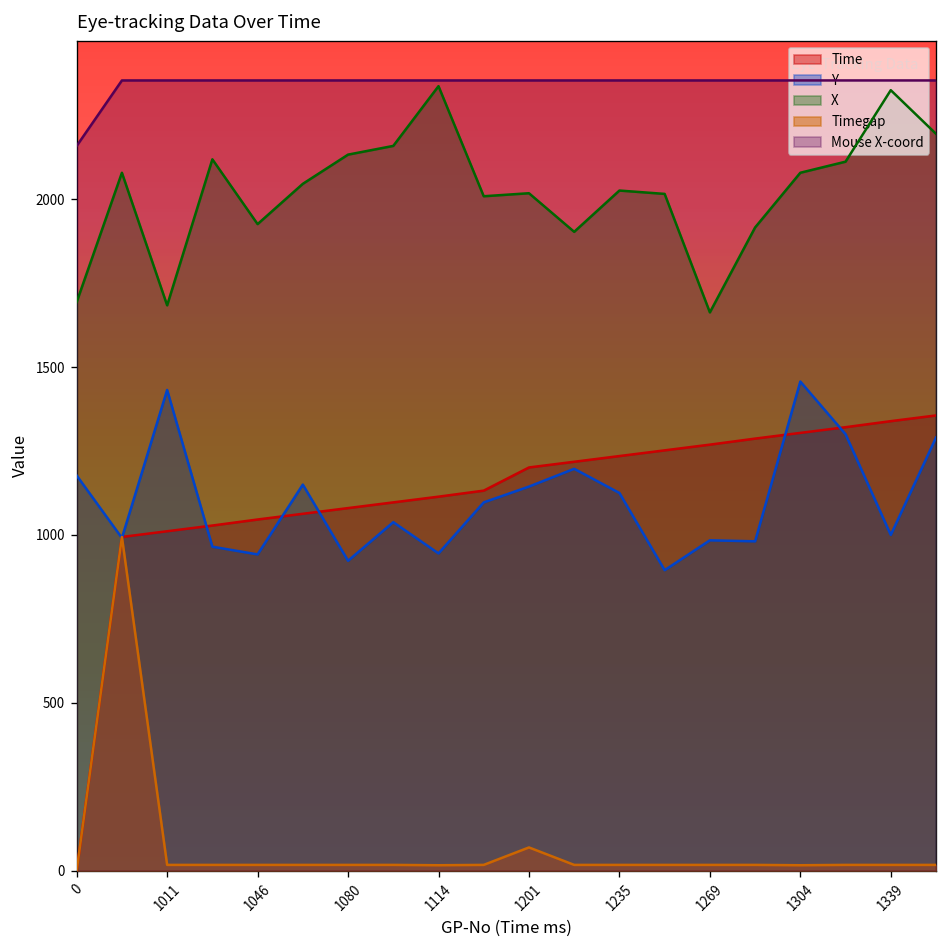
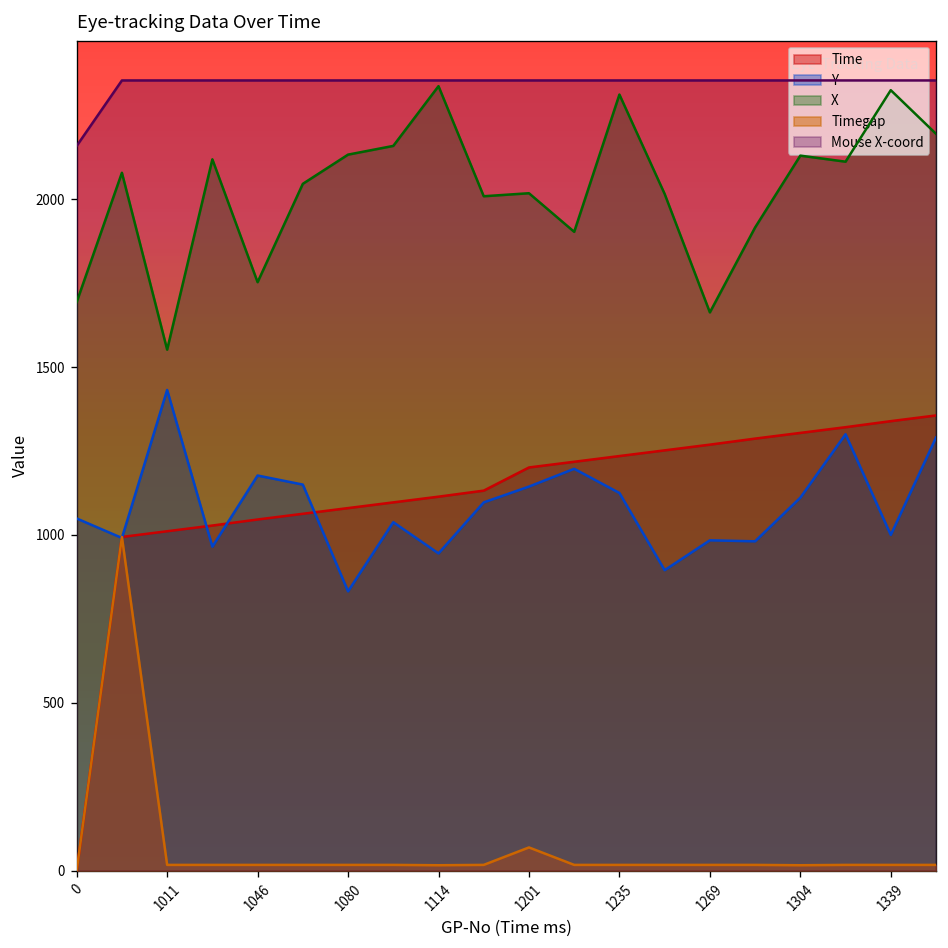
  {
    "Y": {
-     "0": 1180,
+     "0": 1050,
      "1011": 1430,
-     "1046": 940,
-     "1080": 920,
+     "1046": 1180,
+     "1080": 830,
      "1114": 950,
      "1201": 1140,
      "1235": 1130,
      "1269": 980,
-     "1304": 1460,
+     "1304": 1110,
      "1339": 1000
    },
    "X": {
      "0": 1690,
-     "1011": 1680,
-     "1046": 1930,
+     "1011": 1550,
+     "1046": 1750,
      "1080": 2130,
      "1114": 2340,
      "1201": 2020,
-     "1235": 2030,
+     "1235": 2310,
      "1269": 1660,
-     "1304": 2080
+     "1304": 2130
    },
    "Mouse X-coord": {
      "0": 2160,
      "1011": 2350,
      "1046": 2350,
      "1080": 2350,
      "1114": 2350,
      "1201": 2350,
      "1235": 2350,
      "1269": 2350
    }
  }
